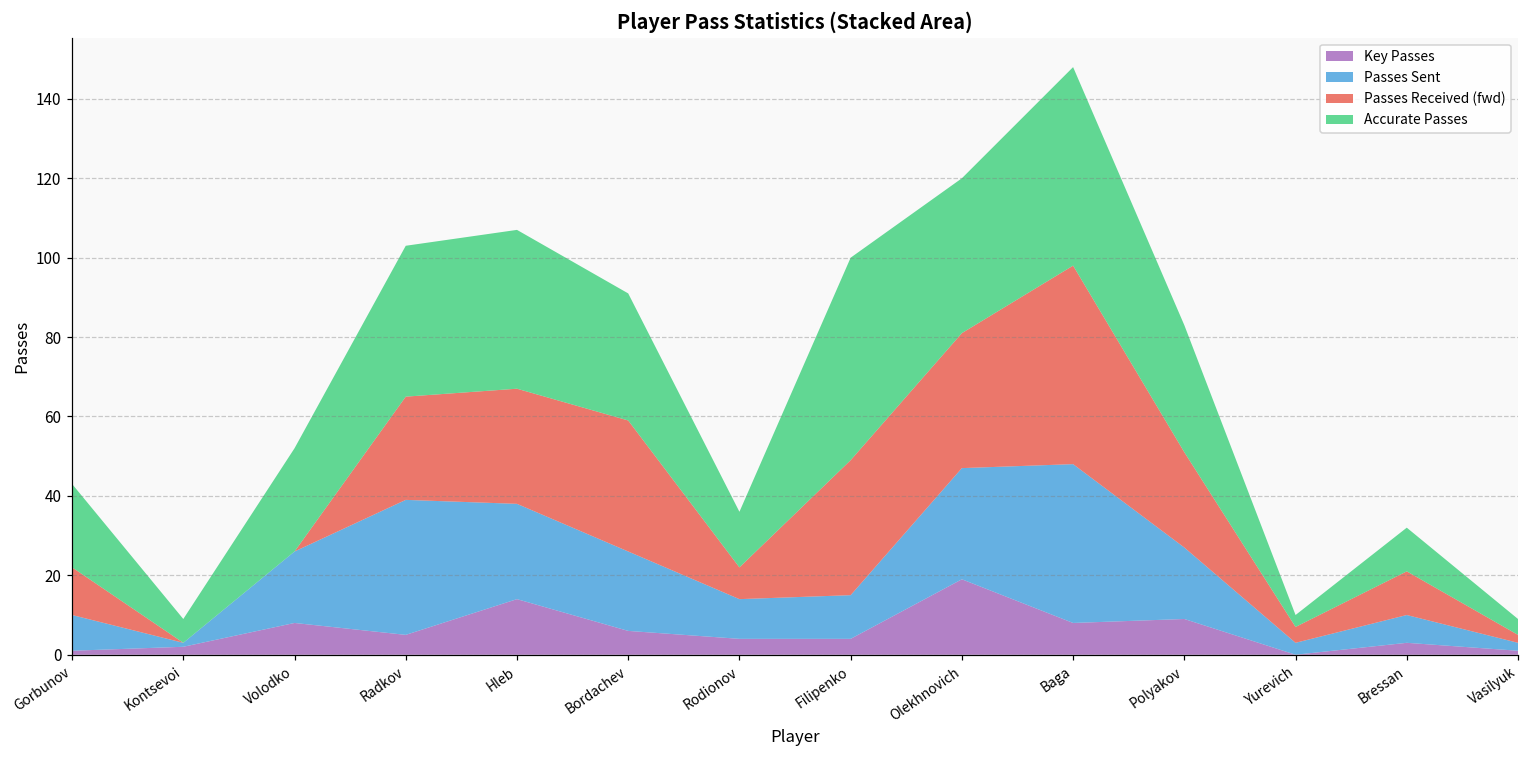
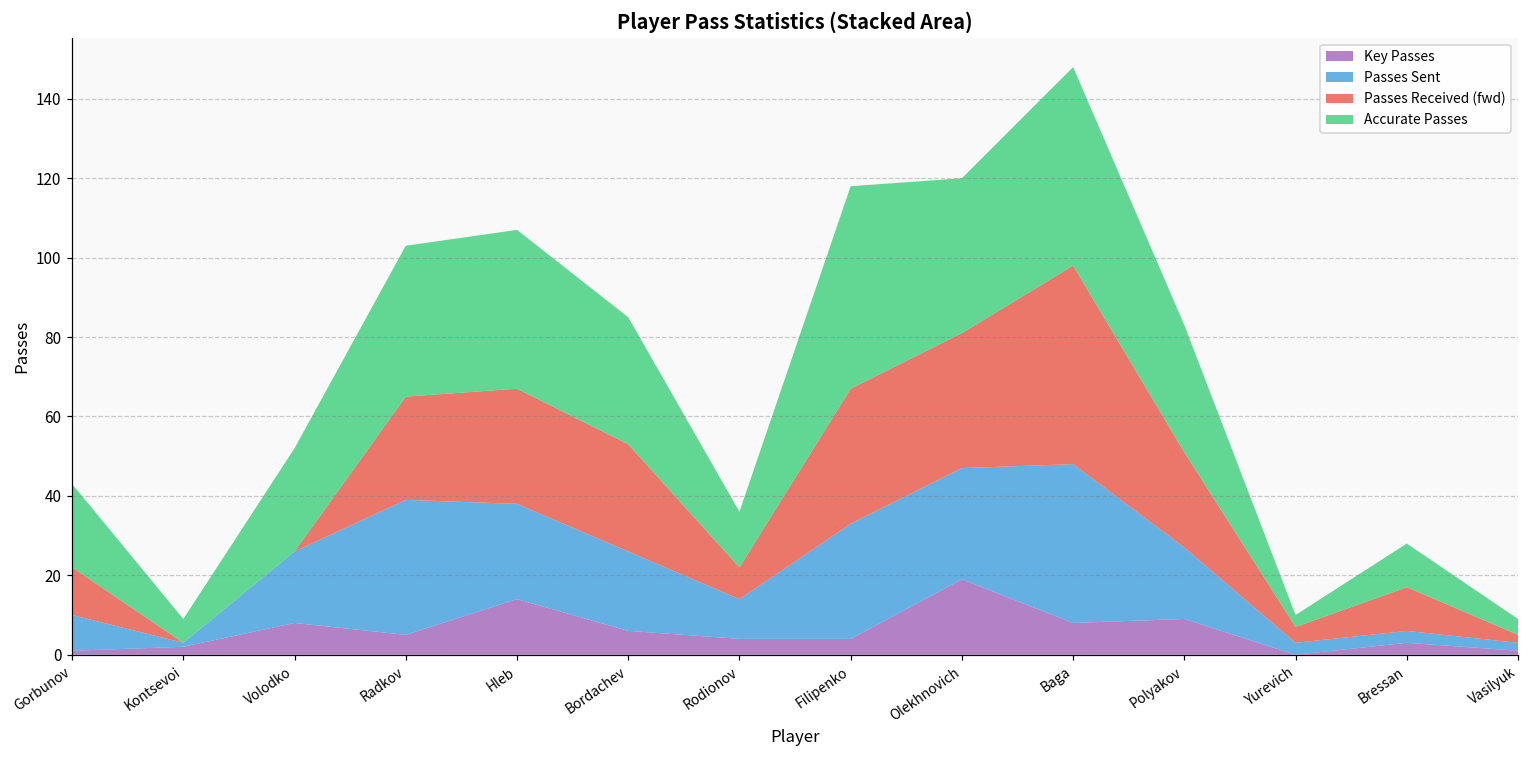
  {
    "Key Passes": {
      "Gorbunov": 1,
      "Kontsevoi": 2,
      "Volodko": 8,
      "Radkov": 5,
      "Hleb": 14,
      "Bordachev": 6,
      "Rodionov": 4,
      "Filipenko": 4,
      "Olekhnovich": 19,
      "Baga": 8,
      "Polyakov": 9,
      "Yurevich": 0,
      "Bressan": 3,
      "Vasilyuk": 1
    },
    "Passes Sent": {
      "Gorbunov": 9,
      "Radkov": 34,
      "Hleb": 24,
      "Bordachev": 20,
      "Rodionov": 10,
-     "Filipenko": 11,
+     "Filipenko": 29,
      "Olekhnovich": 28,
      "Baga": 40,
      "Polyakov": 18,
      "Yurevich": 3,
-     "Bressan": 7,
+     "Bressan": 3,
      "Vasilyuk": 2
    },
    "Passes Received (fwd)": {
      "Gorbunov": 12,
      "Radkov": 26,
      "Hleb": 29,
-     "Bordachev": 33,
+     "Bordachev": 27,
      "Rodionov": 8,
      "Filipenko": 34,
      "Olekhnovich": 34,
      "Baga": 50,
      "Polyakov": 24,
      "Yurevich": 4,
      "Bressan": 11,
      "Vasilyuk": 2
    },
    "Accurate Passes": {
      "Gorbunov": 21,
      "Kontsevoi": 6,
      "Volodko": 26,
      "Radkov": 38,
      "Hleb": 40,
      "Bordachev": 32,
      "Rodionov": 14,
      "Filipenko": 51,
      "Olekhnovich": 39,
      "Baga": 50,
      "Polyakov": 32,
      "Yurevich": 3,
      "Bressan": 11,
      "Vasilyuk": 4
    }
  }
